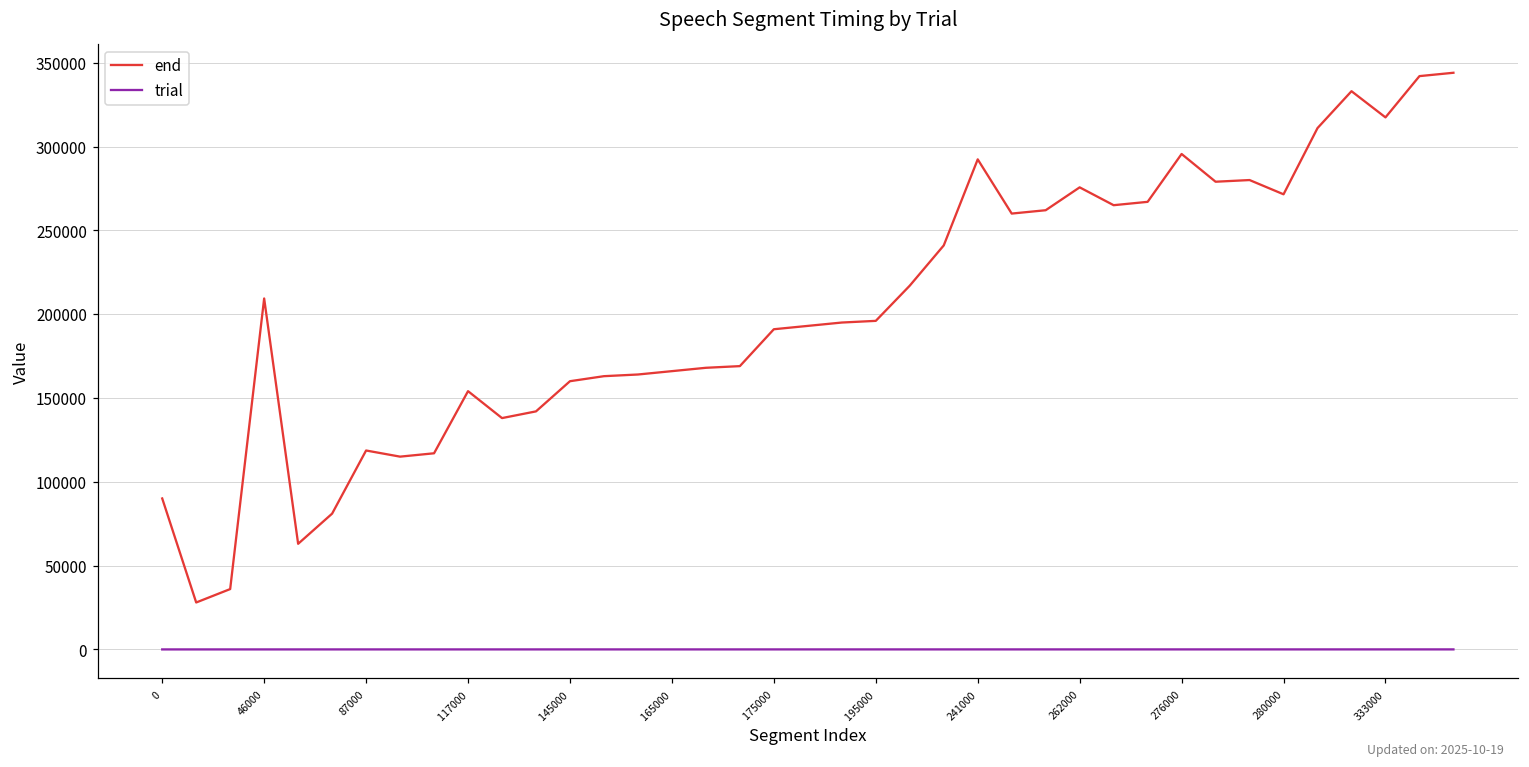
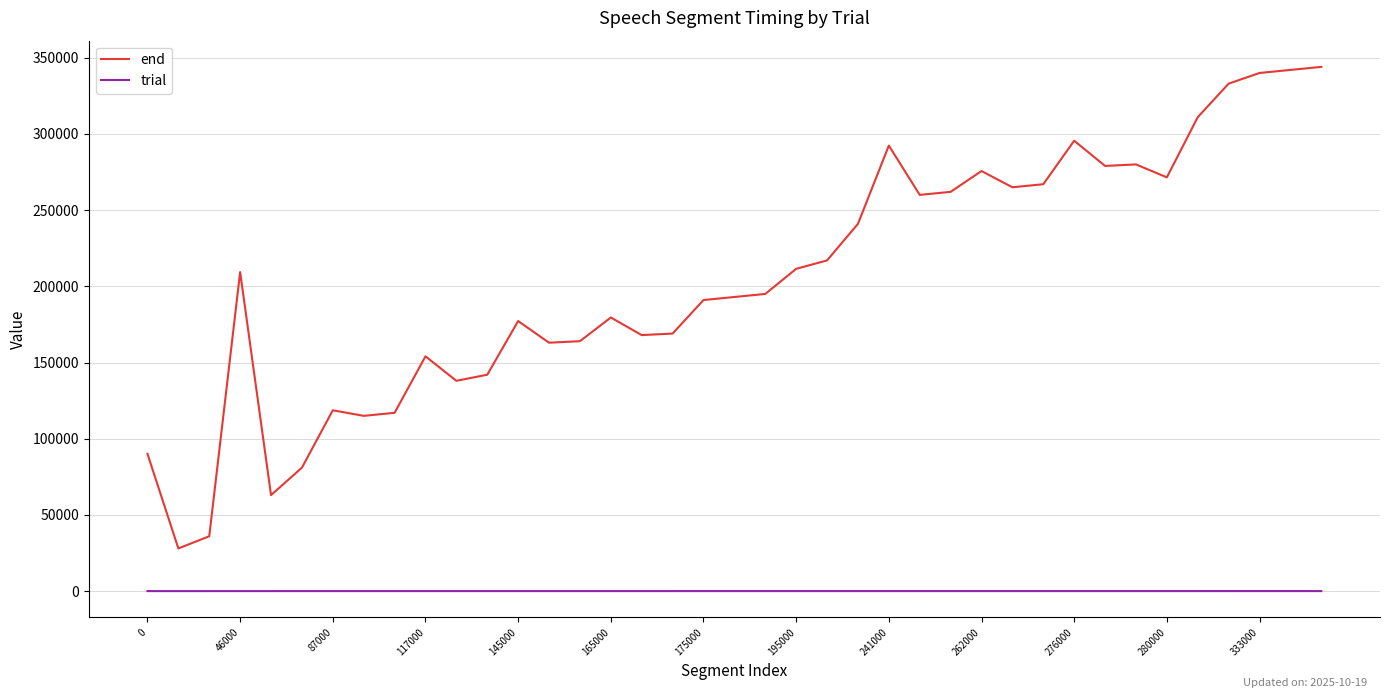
  {
    "end": {
      "0": 90000,
      "46000": 209000,
      "87000": 119000,
      "117000": 154000,
-     "145000": 160000,
-     "165000": 166000,
+     "145000": 177000,
+     "165000": 180000,
      "175000": 191000,
-     "195000": 196000,
+     "195000": 211000,
      "241000": 292000,
      "262000": 276000,
      "276000": 296000,
      "280000": 272000,
-     "333000": 317000
+     "333000": 340000
    },
    "trial": {
      "0": 0,
      "46000": 0,
      "87000": 0,
      "117000": 0,
      "145000": 0,
      "165000": 0,
      "175000": 0,
      "195000": 0,
      "241000": 0,
      "262000": 0,
      "276000": 0,
      "280000": 0,
      "333000": 0
    }
  }
